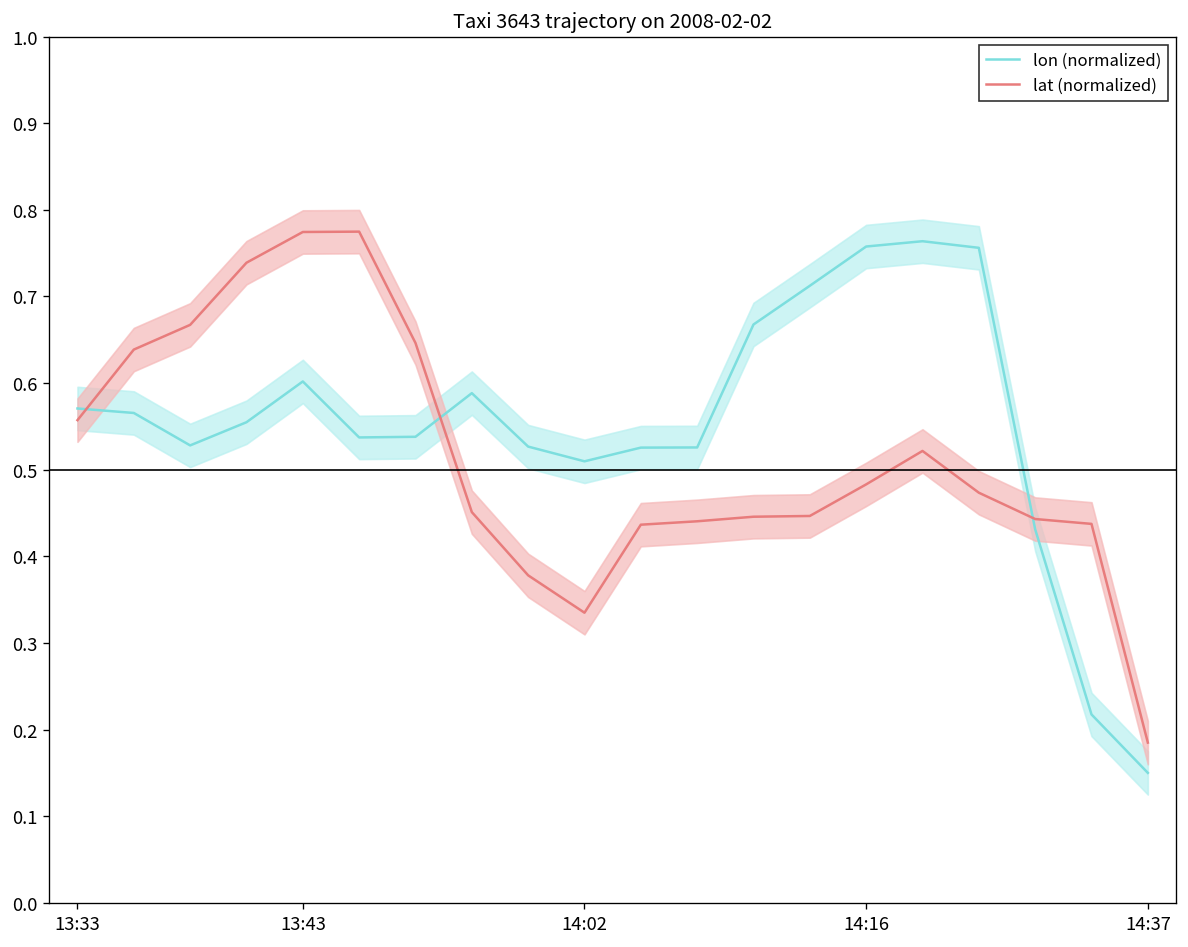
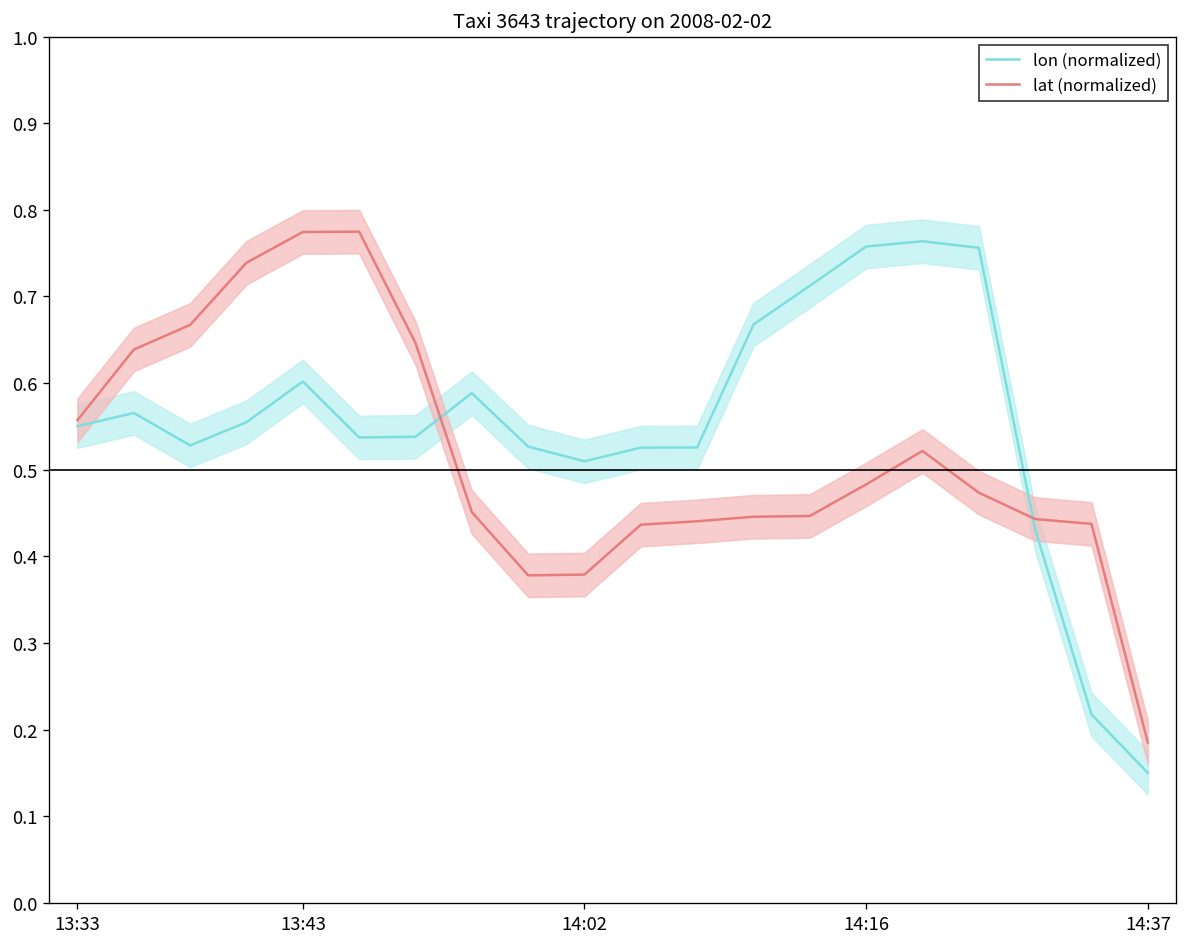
  {
    "lon (normalized)": {
-     "13:33": 0.57,
+     "13:33": 0.55,
      "13:43": 0.60,
      "14:02": 0.51,
      "14:16": 0.76,
      "14:37": 0.15
    },
    "lat (normalized)": {
      "13:33": 0.56,
      "13:43": 0.77,
-     "14:02": 0.33,
+     "14:02": 0.38,
      "14:16": 0.48,
      "14:37": 0.19
    }
  }
